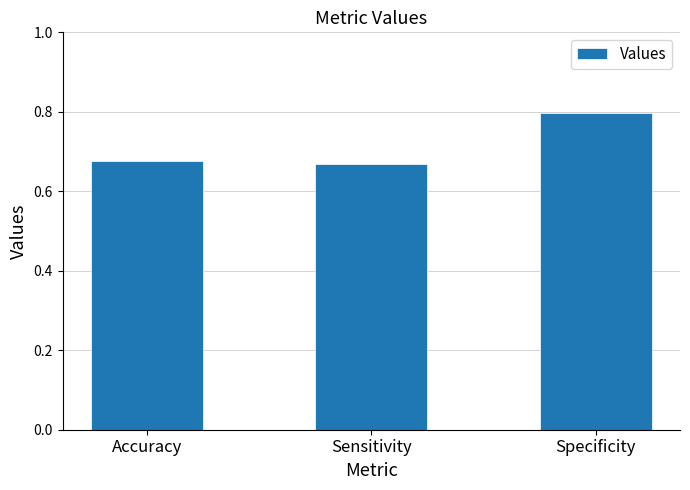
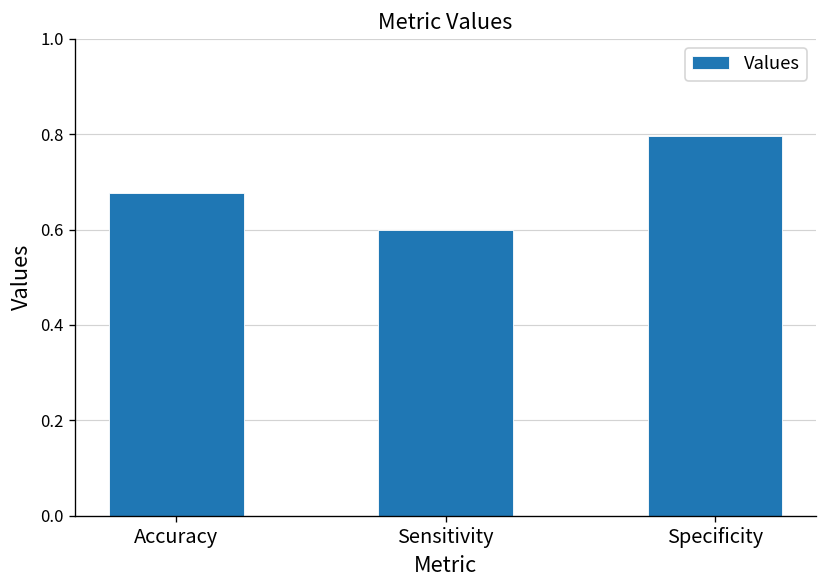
  {
    "Accuracy": 0.68,
-   "Sensitivity": 0.67,
+   "Sensitivity": 0.60,
    "Specificity": 0.80
  }
